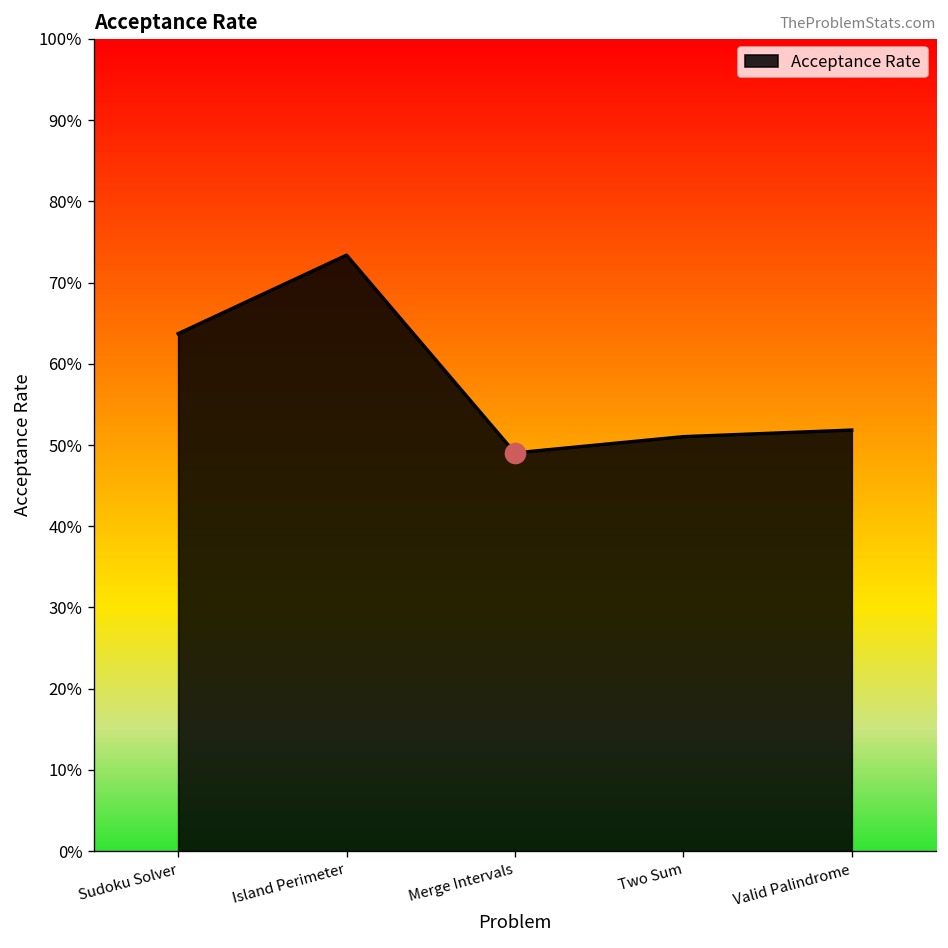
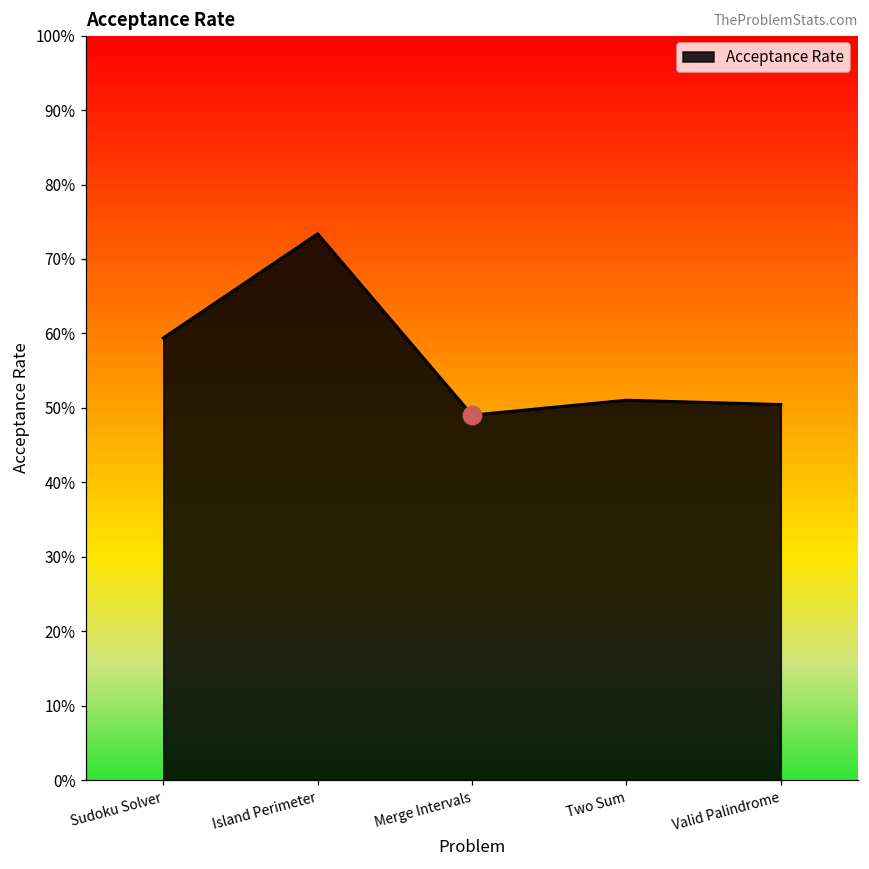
  {
    "Acceptance Rate": {
-     "Sudoku Solver": "64%",
+     "Sudoku Solver": "59%",
      "Island Perimeter": "73%",
      "Two Sum": "51%",
-     "Valid Palindrome": "52%"
+     "Valid Palindrome": "50%"
    }
  }
